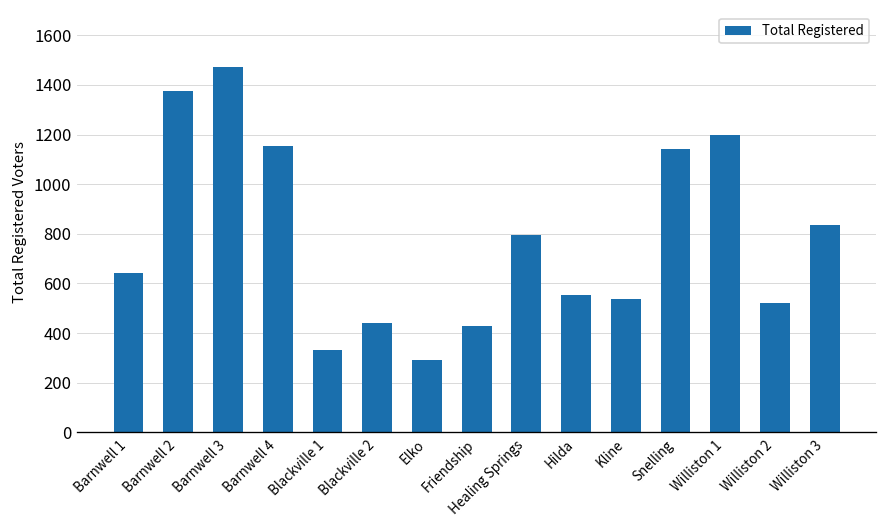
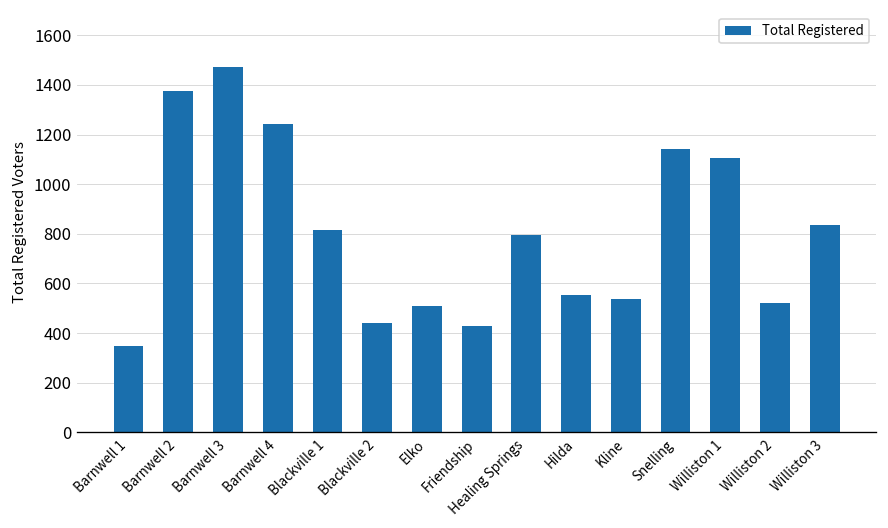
  {
-   "Barnwell 1": 640,
+   "Barnwell 1": 350,
    "Barnwell 2": 1370,
    "Barnwell 3": 1470,
-   "Barnwell 4": 1160,
-   "Blackville 1": 330,
+   "Barnwell 4": 1240,
+   "Blackville 1": 820,
    "Blackville 2": 440,
-   "Elko": 290,
+   "Elko": 510,
    "Friendship": 430,
    "Healing Springs": 800,
    "Hilda": 550,
    "Kline": 540,
    "Snelling": 1140,
-   "Williston 1": 1200,
+   "Williston 1": 1100,
    "Williston 2": 520,
    "Williston 3": 840
  }
